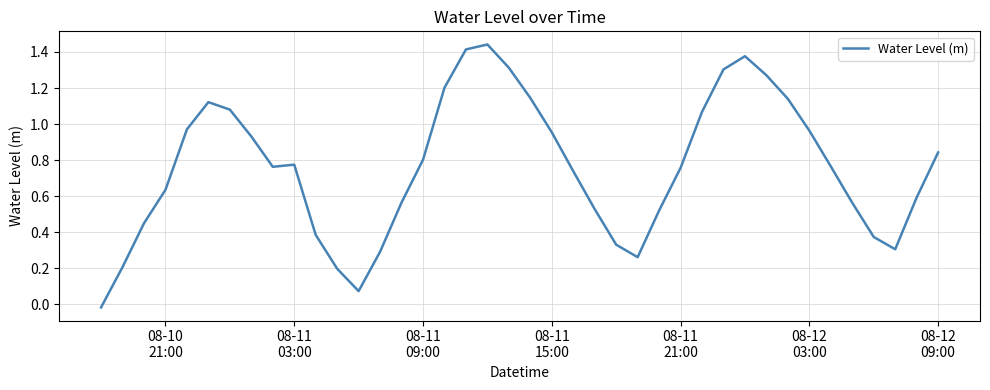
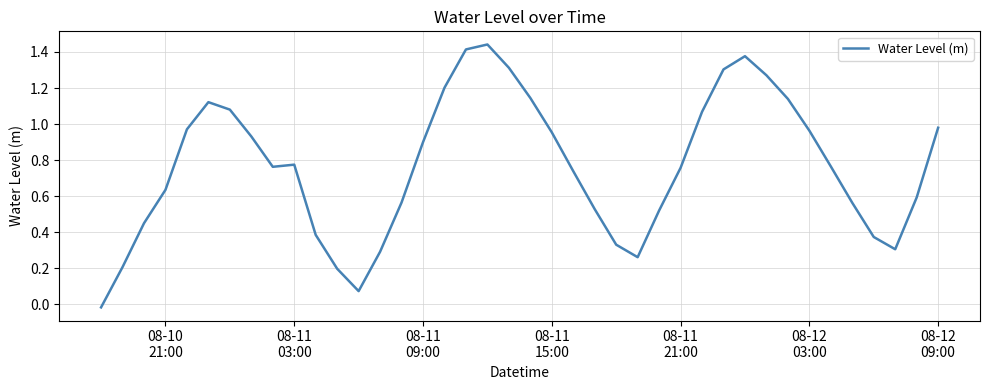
  {
    "08-10 21:00": 0.63,
    "08-11 03:00": 0.77,
-   "08-11 09:00": 0.80,
+   "08-11 09:00": 0.90,
    "08-11 15:00": 0.95,
    "08-11 21:00": 0.76,
    "08-12 03:00": 0.96,
-   "08-12 09:00": 0.84
+   "08-12 09:00": 0.98
  }
